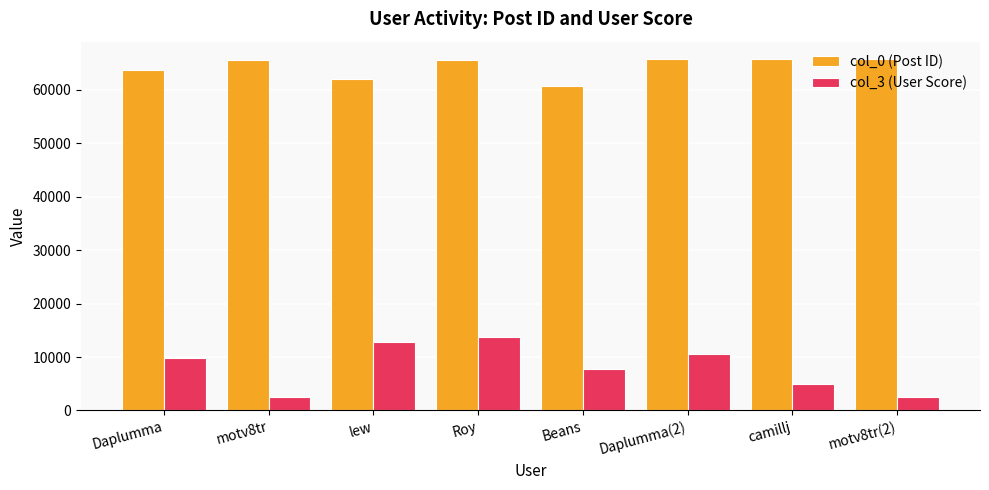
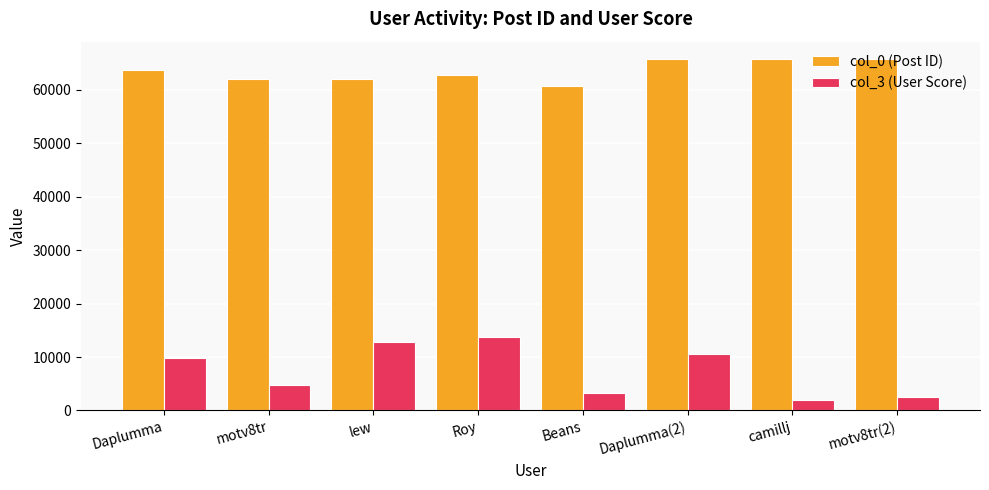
  {
    "col_0 (Post ID)": {
      "Daplumma": 64000,
-     "motv8tr": 66000,
+     "motv8tr": 62000,
      "lew": 62000,
-     "Roy": 66000,
+     "Roy": 63000,
      "Beans": 61000,
      "Daplumma(2)": 66000,
      "camillj": 66000,
      "motv8tr(2)": 66000
    },
    "col_3 (User Score)": {
      "Daplumma": 10000,
-     "motv8tr": 3000,
+     "motv8tr": 5000,
      "lew": 13000,
      "Roy": 14000,
-     "Beans": 8000,
+     "Beans": 3000,
      "Daplumma(2)": 10000,
-     "camillj": 5000,
+     "camillj": 2000,
      "motv8tr(2)": 3000
    }
  }
